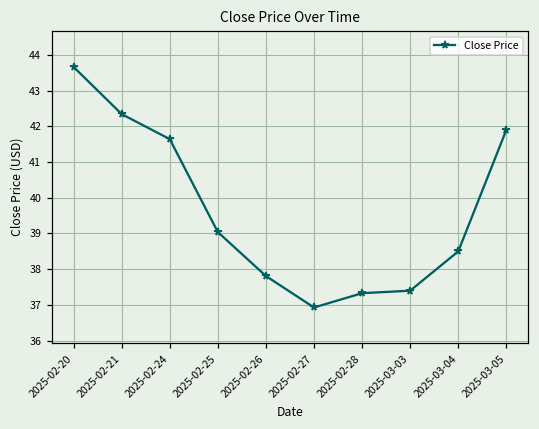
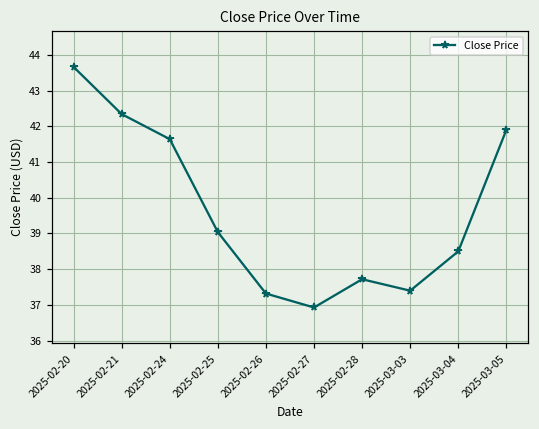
  {
    "2025-02-20": 43.7,
    "2025-02-21": 42.3,
    "2025-02-24": 41.6,
    "2025-02-25": 39.0,
-   "2025-02-26": 37.8,
+   "2025-02-26": 37.3,
    "2025-02-27": 36.9,
-   "2025-02-28": 37.3,
+   "2025-02-28": 37.7,
    "2025-03-03": 37.4,
    "2025-03-04": 38.5,
    "2025-03-05": 41.9
  }
